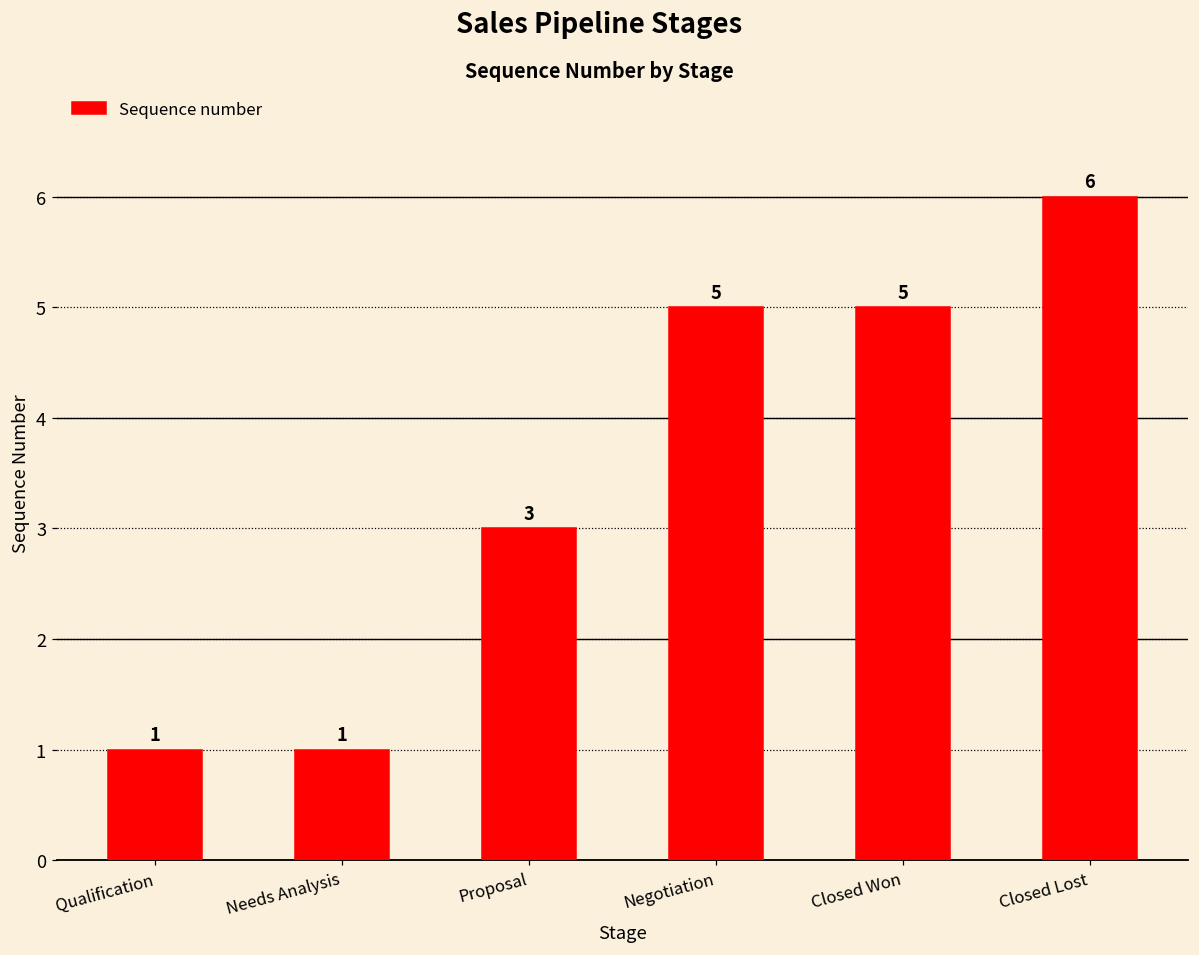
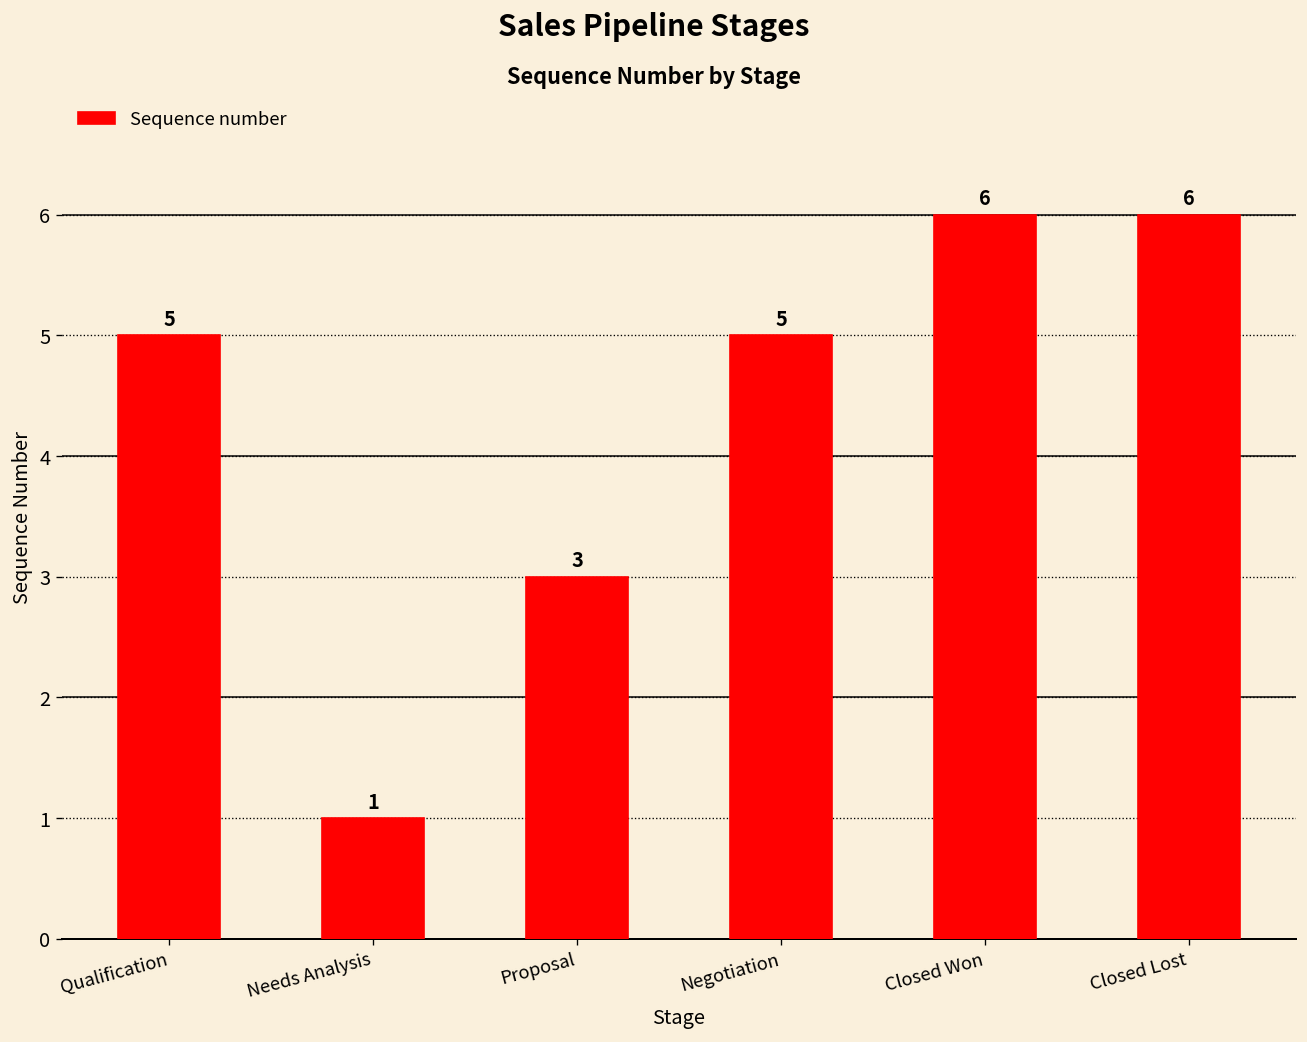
  {
-   "Qualification": 1,
+   "Qualification": 5,
    "Needs Analysis": 1,
    "Proposal": 3,
    "Negotiation": 5,
-   "Closed Won": 5,
+   "Closed Won": 6,
    "Closed Lost": 6
  }
